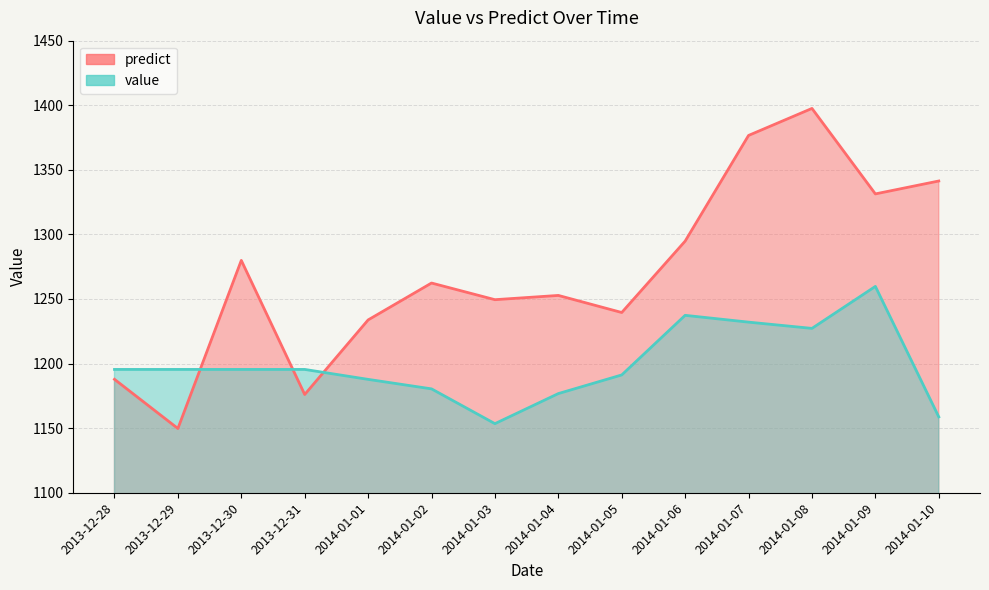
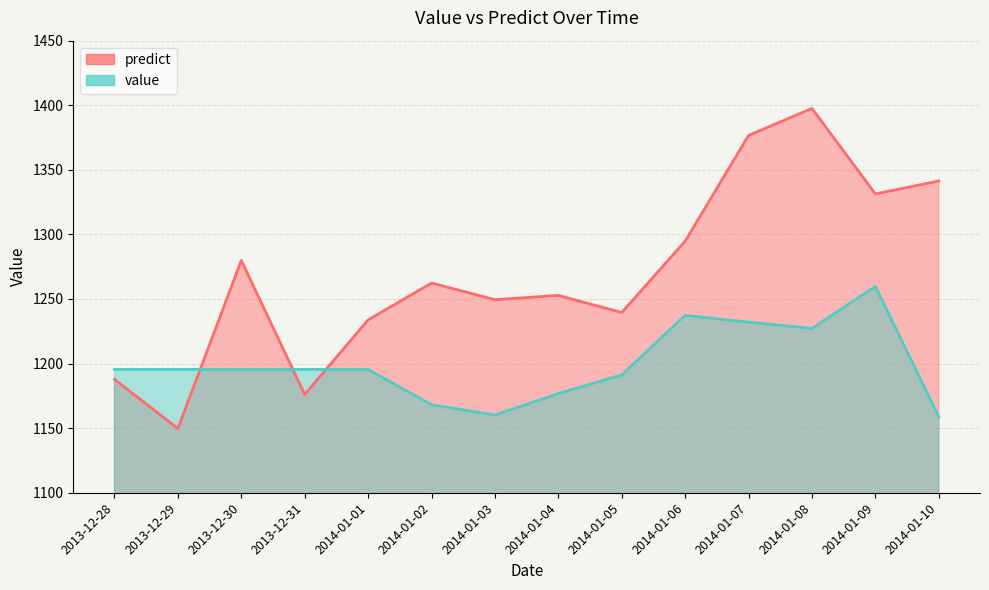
  {
    "predict": {
      "2013-12-28": 1188,
      "2013-12-29": 1150,
      "2013-12-30": 1280,
      "2013-12-31": 1176,
      "2014-01-01": 1234,
      "2014-01-02": 1262,
      "2014-01-03": 1249,
      "2014-01-04": 1253,
      "2014-01-05": 1240,
      "2014-01-06": 1295,
      "2014-01-07": 1377,
      "2014-01-08": 1398,
      "2014-01-09": 1331,
      "2014-01-10": 1341
    },
    "value": {
      "2013-12-28": 1195,
      "2013-12-29": 1195,
      "2013-12-30": 1195,
      "2013-12-31": 1195,
-     "2014-01-01": 1188,
-     "2014-01-02": 1180,
-     "2014-01-03": 1153,
+     "2014-01-01": 1195,
+     "2014-01-02": 1168,
+     "2014-01-03": 1160,
      "2014-01-04": 1177,
      "2014-01-05": 1191,
      "2014-01-06": 1237,
      "2014-01-07": 1232,
      "2014-01-08": 1227,
      "2014-01-09": 1260,
      "2014-01-10": 1159
    }
  }
